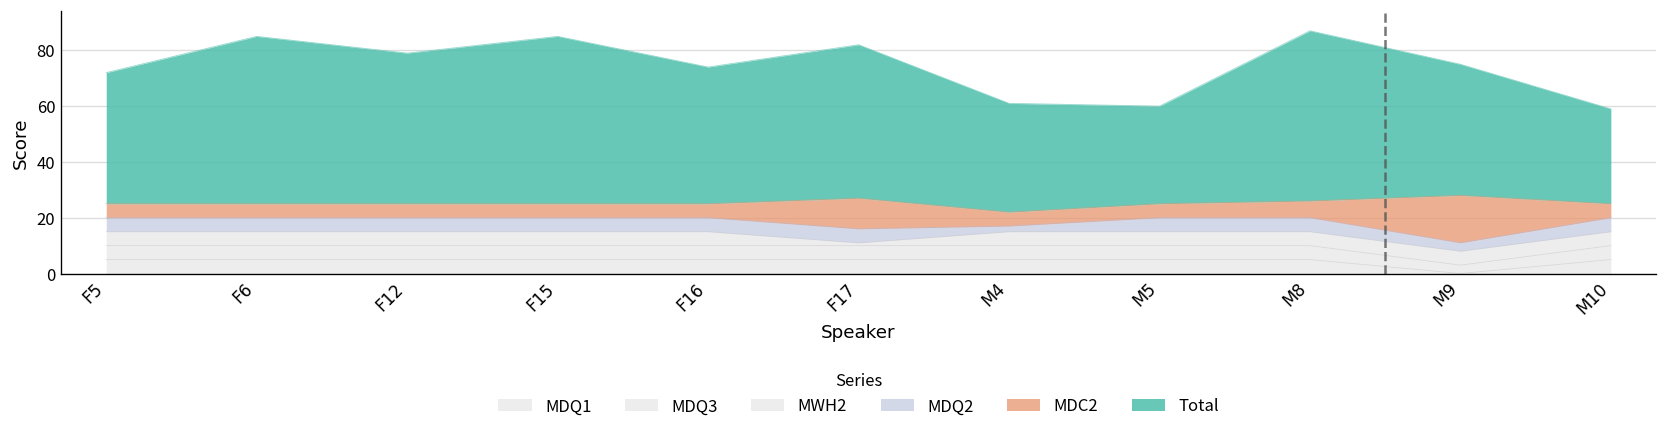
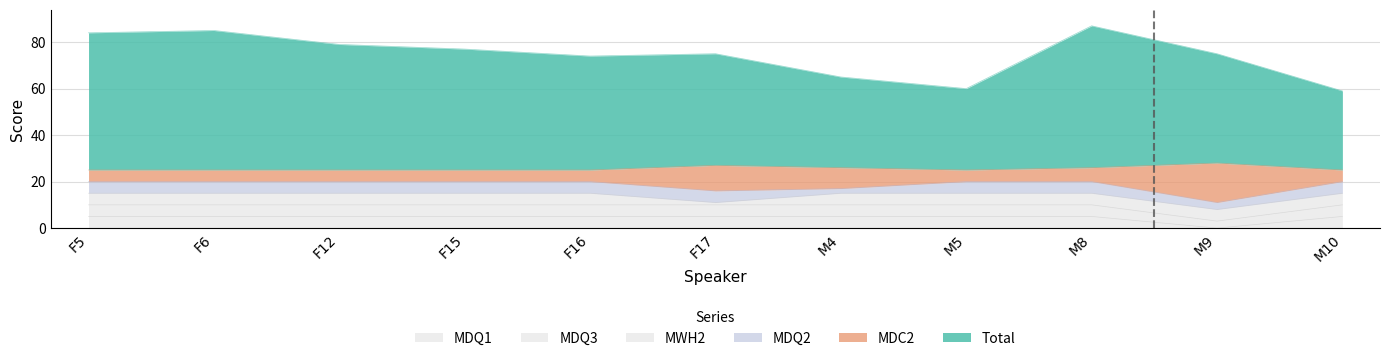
  {
    "MDC2": {
      "F5": 5,
      "F6": 5,
      "F12": 5,
      "F15": 5,
      "F16": 5,
      "F17": 11,
-     "M4": 5,
+     "M4": 9,
      "M5": 5,
      "M8": 6,
      "M9": 17,
      "M10": 5
    },
    "Total": {
-     "F5": 47,
+     "F5": 59,
      "F6": 60,
      "F12": 54,
-     "F15": 60,
+     "F15": 52,
      "F16": 49,
-     "F17": 55,
+     "F17": 48,
      "M4": 39,
      "M5": 35,
      "M8": 61,
      "M9": 47,
      "M10": 34
    }
  }
